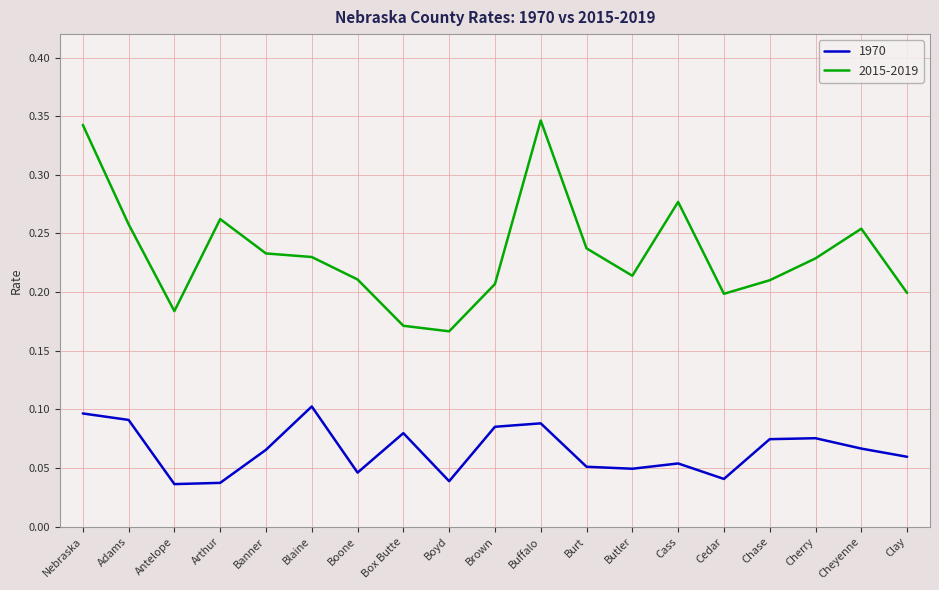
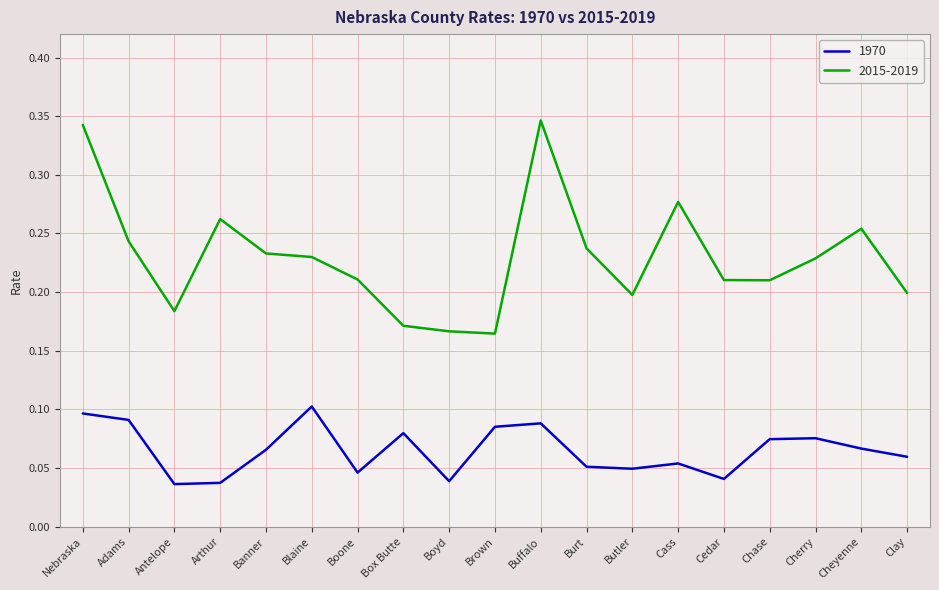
  {
    "1970": {
      "Nebraska": 0.096,
      "Adams": 0.091,
      "Antelope": 0.036,
      "Arthur": 0.037,
      "Banner": 0.066,
      "Blaine": 0.102,
      "Boone": 0.046,
      "Box Butte": 0.080,
      "Boyd": 0.039,
      "Brown": 0.085,
      "Buffalo": 0.088,
      "Burt": 0.051,
      "Butler": 0.049,
      "Cass": 0.054,
      "Cedar": 0.041,
      "Chase": 0.075,
      "Cherry": 0.075,
      "Cheyenne": 0.067,
      "Clay": 0.060
    },
    "2015-2019": {
      "Nebraska": 0.343,
-     "Adams": 0.258,
+     "Adams": 0.243,
      "Antelope": 0.184,
      "Arthur": 0.262,
      "Banner": 0.233,
      "Blaine": 0.230,
      "Boone": 0.211,
      "Box Butte": 0.171,
      "Boyd": 0.167,
-     "Brown": 0.207,
+     "Brown": 0.165,
      "Buffalo": 0.346,
      "Burt": 0.237,
-     "Butler": 0.214,
+     "Butler": 0.198,
      "Cass": 0.277,
-     "Cedar": 0.199,
+     "Cedar": 0.210,
      "Chase": 0.210,
      "Cherry": 0.229,
      "Cheyenne": 0.254,
      "Clay": 0.199
    }
  }
